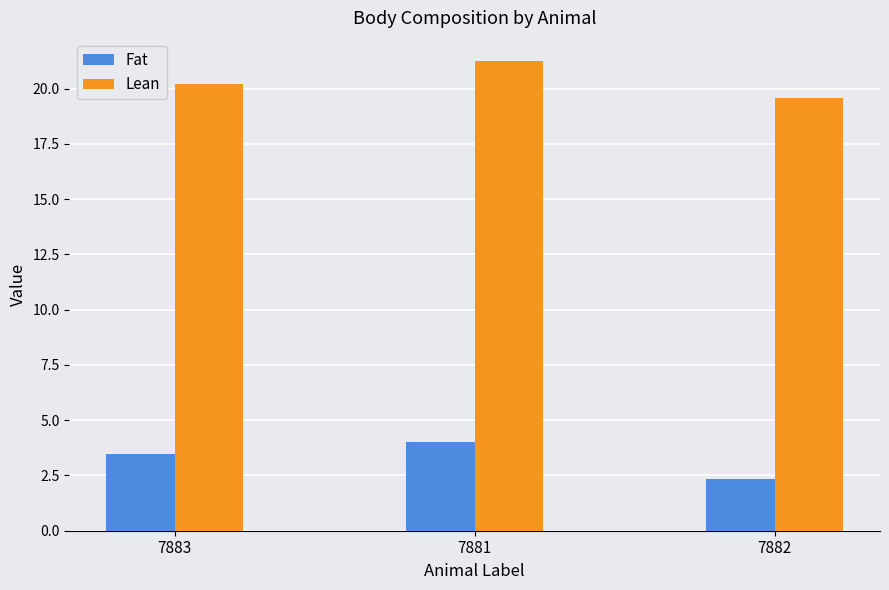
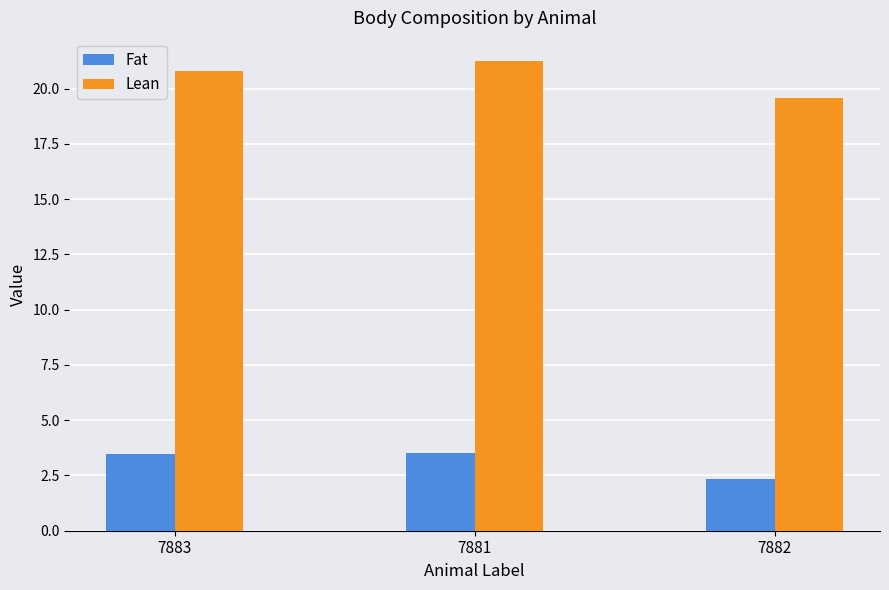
  {
    "Fat": {
      "7883": 3.5,
-     "7881": 4.0,
+     "7881": 3.5,
      "7882": 2.3
    },
    "Lean": {
-     "7883": 20.2,
+     "7883": 20.8,
      "7881": 21.2,
      "7882": 19.6
    }
  }
